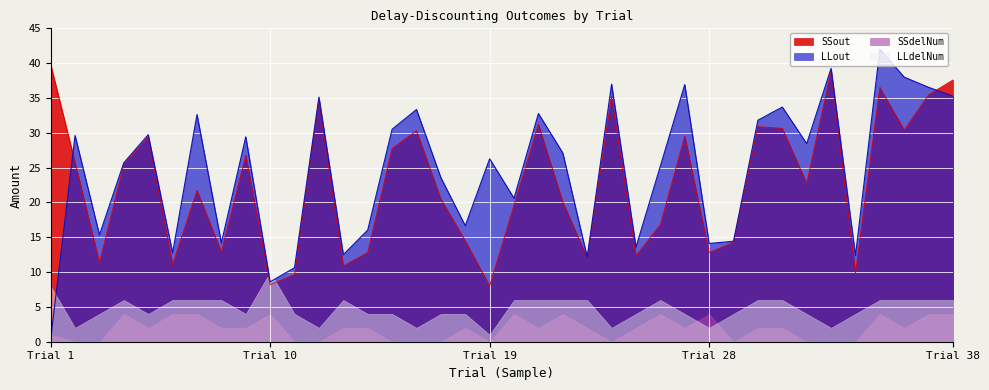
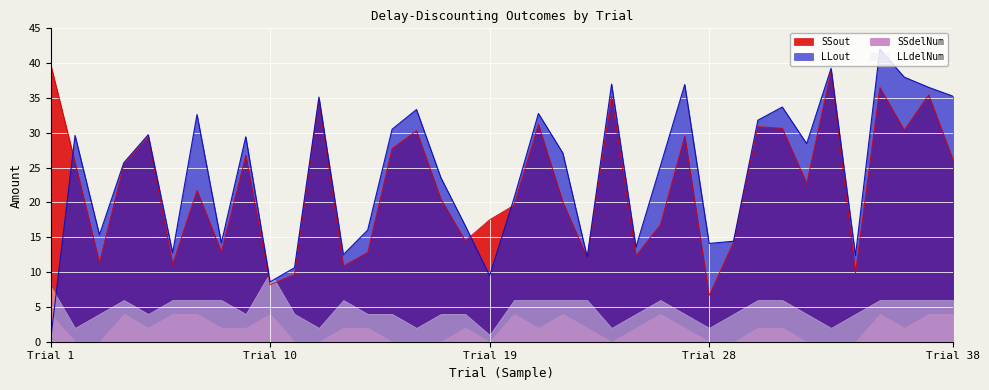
  {
    "SSout": {
      "Trial 1": 40,
      "Trial 10": 8,
-     "Trial 19": 8,
-     "Trial 28": 13,
-     "Trial 38": 38
+     "Trial 19": 18,
+     "Trial 28": 7,
+     "Trial 38": 26
    },
    "LLout": {
      "Trial 1": 0,
      "Trial 10": 9,
-     "Trial 19": 26,
+     "Trial 19": 9,
      "Trial 28": 14,
      "Trial 38": 35
    },
    "SSdelNum": {
-     "Trial 1": 1,
+     "Trial 1": 4,
      "Trial 10": 4,
      "Trial 19": 0,
-     "Trial 28": 4,
+     "Trial 28": 0,
      "Trial 38": 4
    },
    "LLdelNum": {
      "Trial 1": 8,
      "Trial 10": 10,
      "Trial 19": 1,
      "Trial 28": 2,
      "Trial 38": 6
    }
  }
